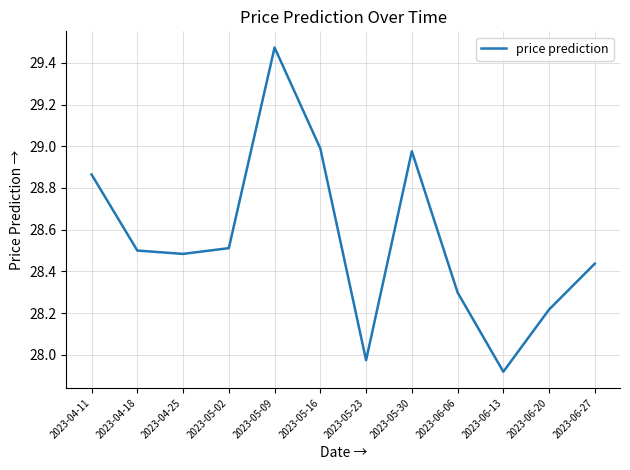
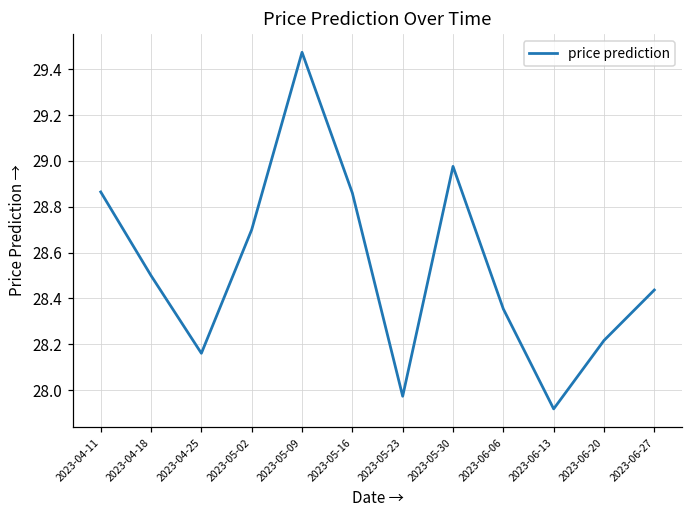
  {
    "2023-04-11": 28.86,
    "2023-04-18": 28.50,
-   "2023-04-25": 28.48,
-   "2023-05-02": 28.51,
+   "2023-04-25": 28.16,
+   "2023-05-02": 28.70,
    "2023-05-09": 29.47,
-   "2023-05-16": 28.99,
+   "2023-05-16": 28.86,
    "2023-05-23": 27.97,
    "2023-05-30": 28.98,
-   "2023-06-06": 28.30,
+   "2023-06-06": 28.35,
    "2023-06-13": 27.92,
    "2023-06-20": 28.22,
    "2023-06-27": 28.44
  }
